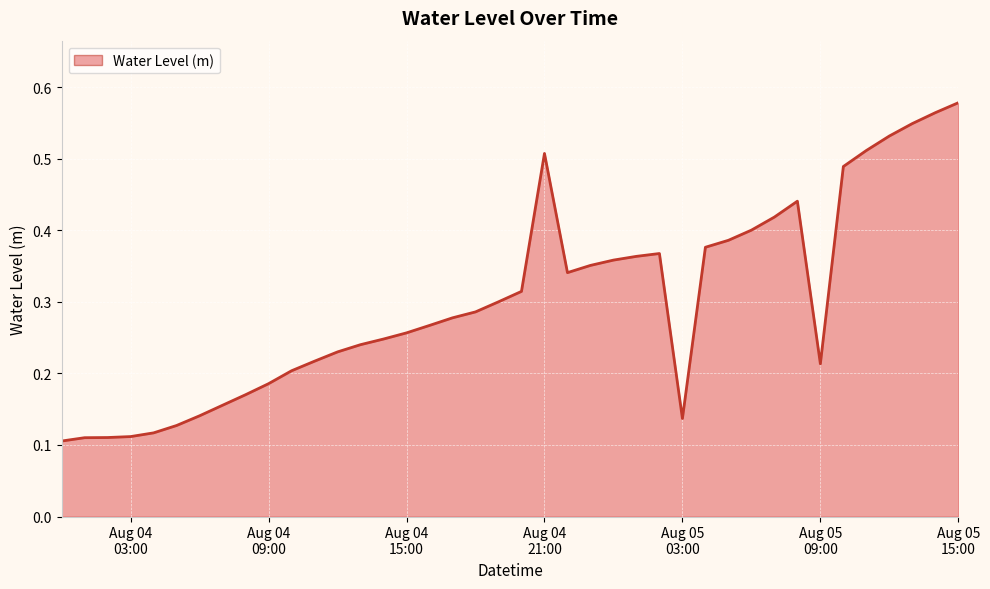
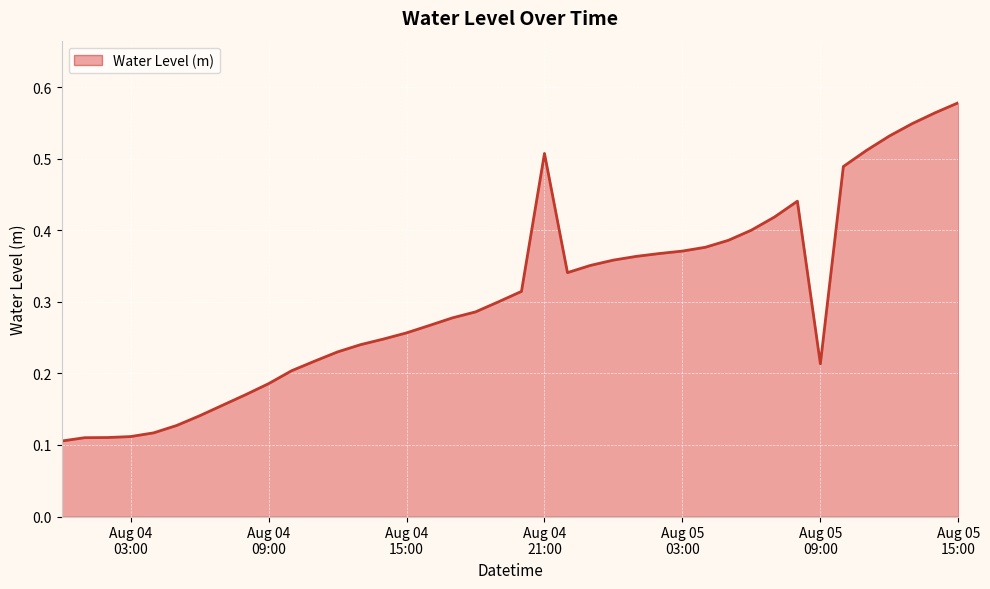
  {
    "Aug 04 03:00": 0.11,
    "Aug 04 09:00": 0.19,
    "Aug 04 15:00": 0.26,
    "Aug 04 21:00": 0.51,
-   "Aug 05 03:00": 0.14,
+   "Aug 05 03:00": 0.37,
    "Aug 05 09:00": 0.21,
    "Aug 05 15:00": 0.58
  }
